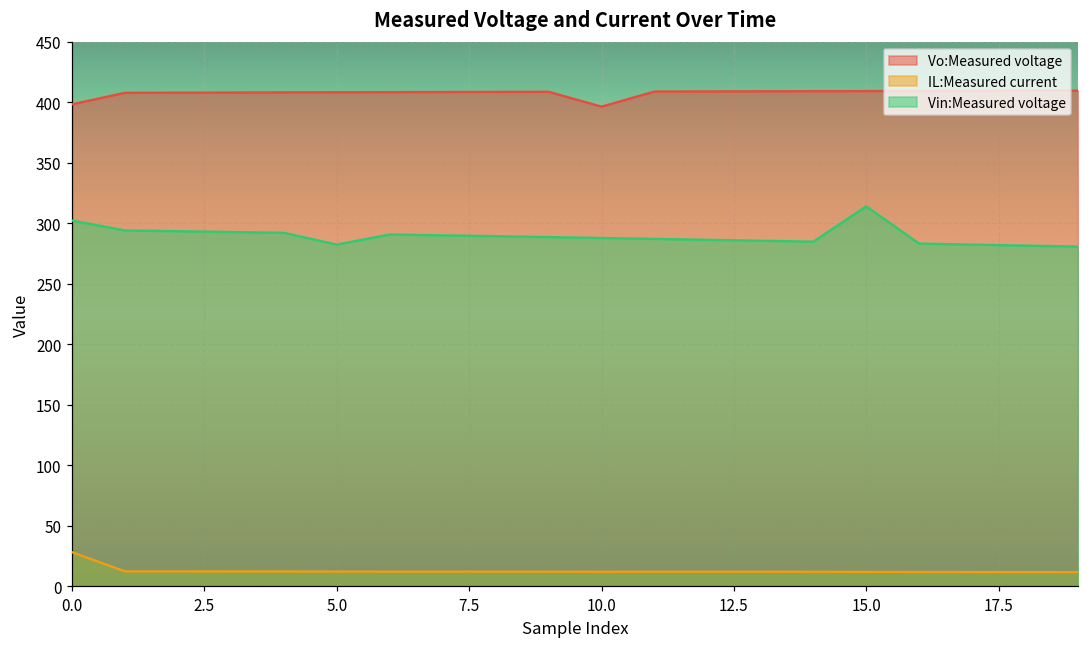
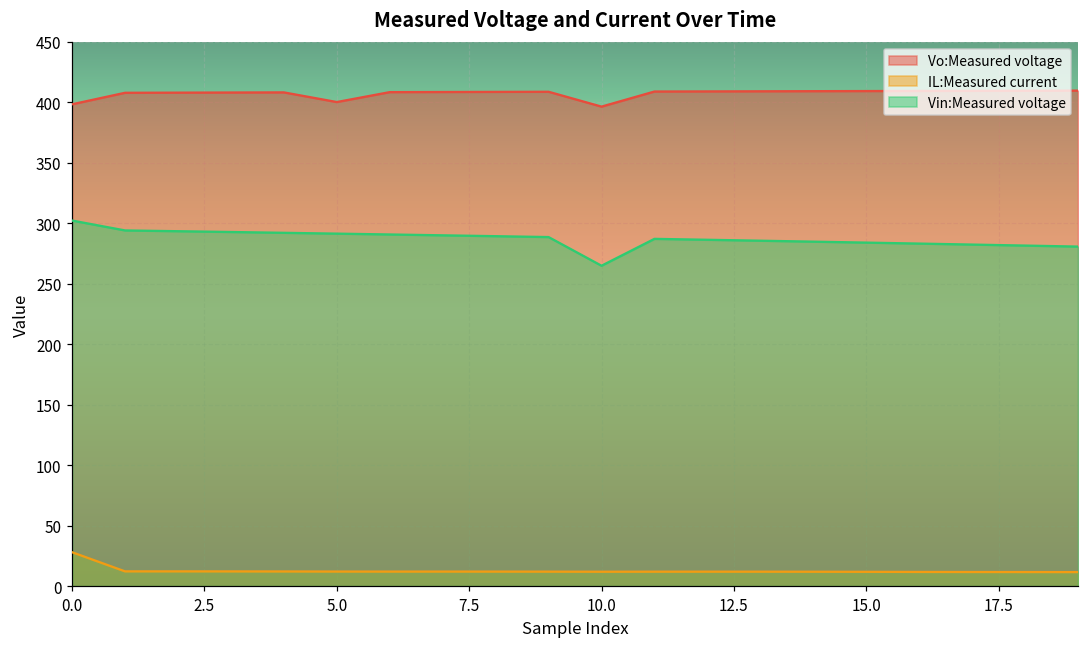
  {
    "Vo:Measured voltage": {
      "0.0": 398,
-     "5.0": 408,
+     "5.0": 400,
      "10.0": 396,
      "15.0": 409
    },
    "IL:Measured current": {
      "0.0": 28,
      "5.0": 12,
      "10.0": 12,
      "15.0": 12
    },
    "Vin:Measured voltage": {
      "0.0": 302,
-     "5.0": 282,
-     "10.0": 288,
-     "15.0": 314
+     "5.0": 291,
+     "10.0": 265,
+     "15.0": 284
    }
  }
